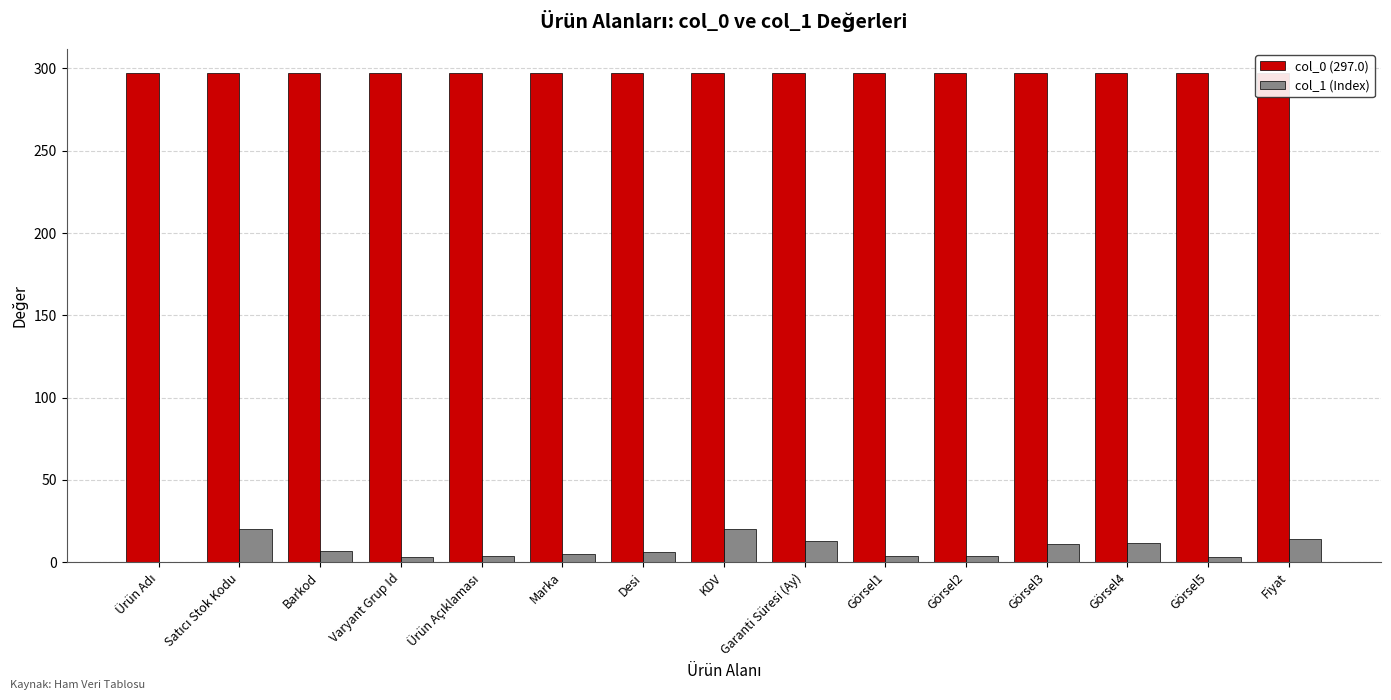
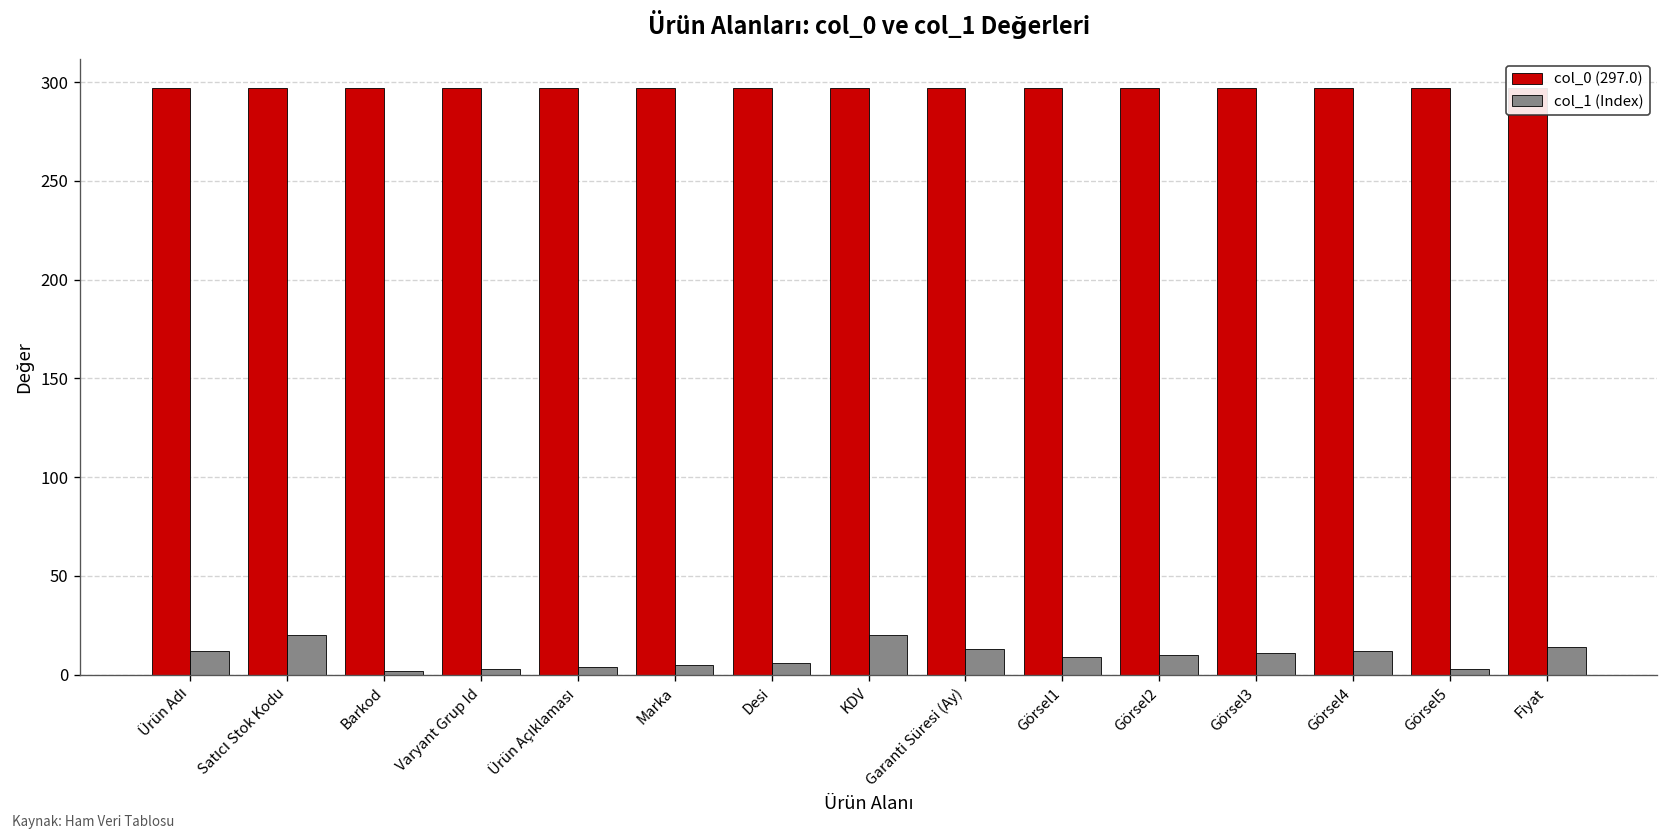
  {
    "col_0 (297.0)": {
      "Ürün Adı": 297,
      "Satıcı Stok Kodu": 297,
      "Barkod": 297,
      "Varyant Grup Id": 297,
      "Ürün Açıklaması": 297,
      "Marka": 297,
      "Desi": 297,
      "KDV": 297,
      "Garanti Süresi (Ay)": 297,
      "Görsel1": 297,
      "Görsel2": 297,
      "Görsel3": 297,
      "Görsel4": 297,
      "Görsel5": 297
    },
    "col_1 (Index)": {
-     "Ürün Adı": 0,
+     "Ürün Adı": 12,
      "Satıcı Stok Kodu": 20,
-     "Barkod": 7,
+     "Barkod": 2,
      "Varyant Grup Id": 3,
      "Ürün Açıklaması": 4,
      "Marka": 5,
      "Desi": 6,
      "KDV": 20,
      "Garanti Süresi (Ay)": 13,
-     "Görsel1": 4,
-     "Görsel2": 4,
+     "Görsel1": 9,
+     "Görsel2": 10,
      "Görsel3": 11,
      "Görsel4": 12,
      "Görsel5": 3,
      "Fiyat": 14
    }
  }
